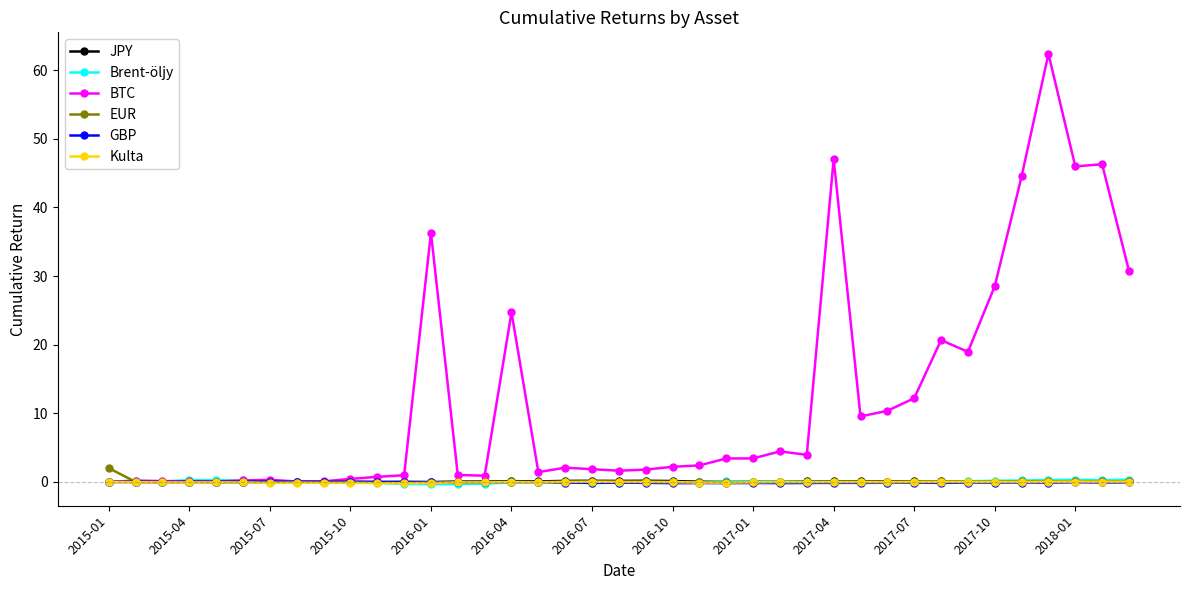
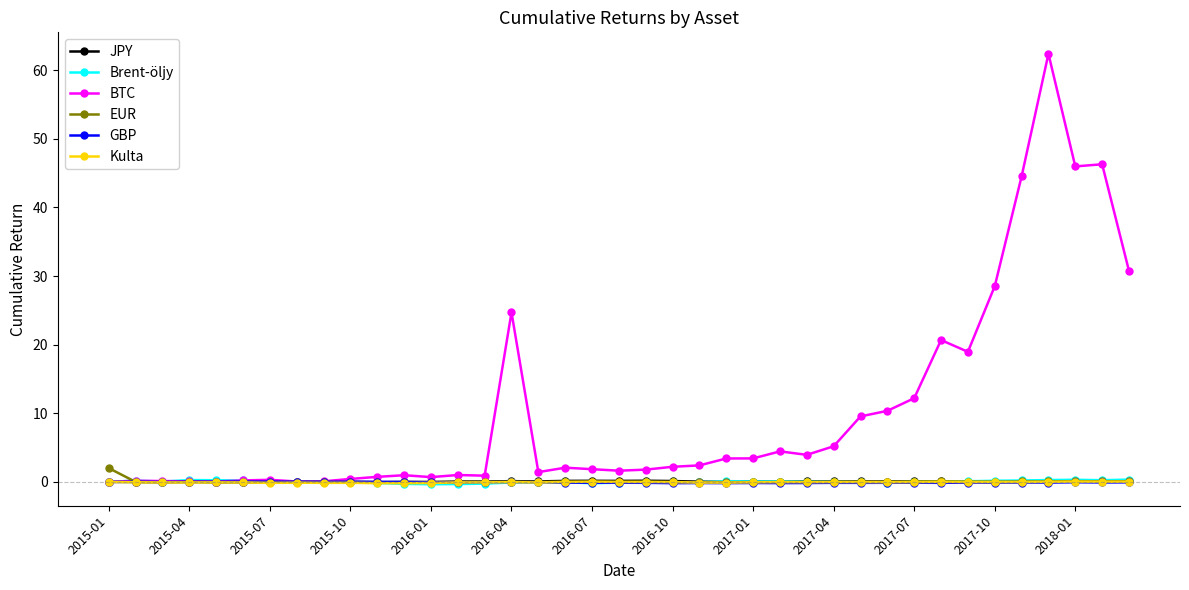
  {
    "BTC": {
      "2015-10": 0,
-     "2016-01": 36,
+     "2016-01": 1,
      "2016-04": 25,
      "2016-07": 2,
      "2016-10": 2,
      "2017-01": 3,
-     "2017-04": 47,
+     "2017-04": 5,
      "2017-07": 12,
      "2017-10": 29,
      "2018-01": 46
    },
    "EUR": {
      "2015-01": 2
    }
  }
